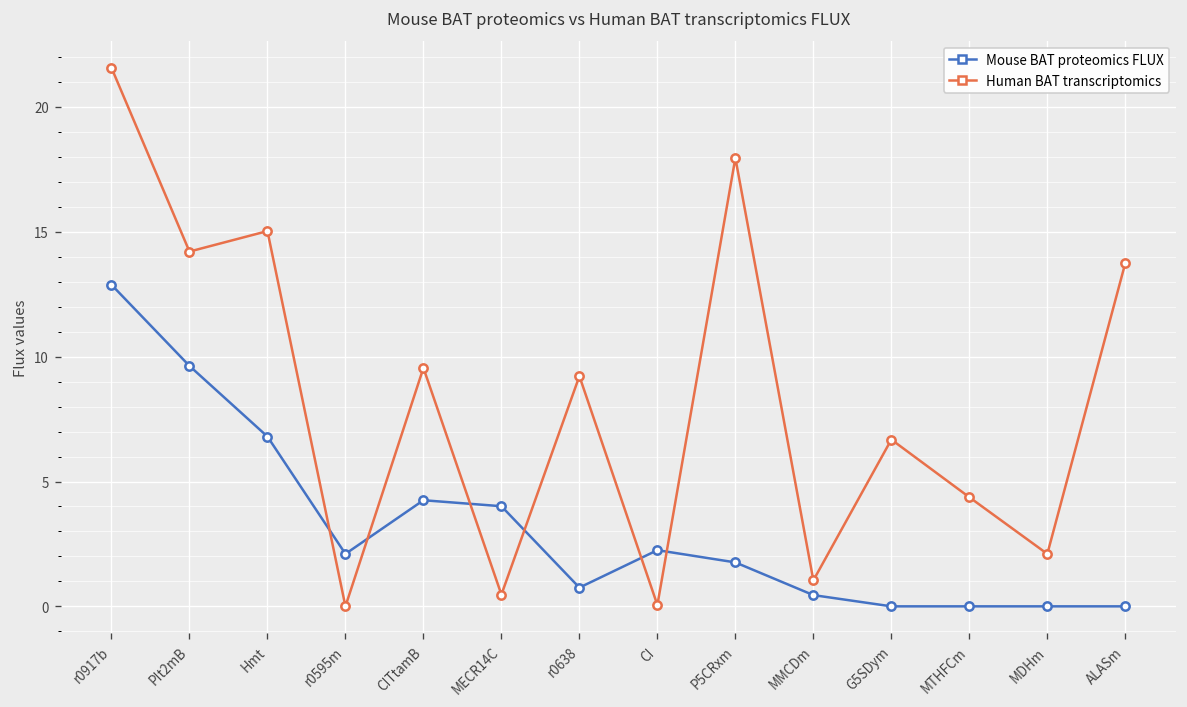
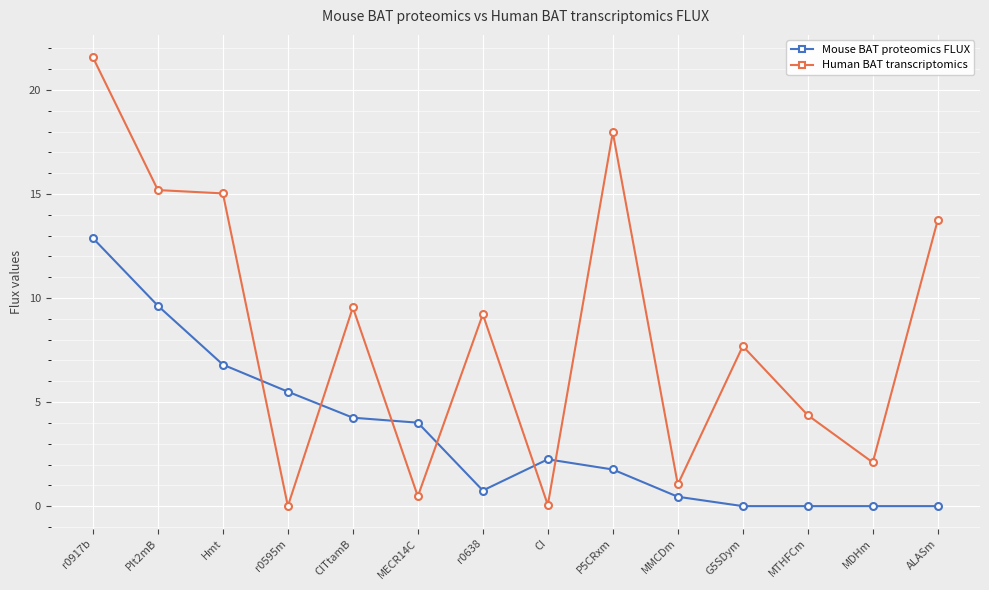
  {
    "Mouse BAT proteomics FLUX": {
      "r0917b": 12.9,
      "PIt2mB": 9.6,
      "Hmt": 6.8,
-     "r0595m": 2.1,
+     "r0595m": 5.5,
      "CITtamB": 4.3,
      "MECR14C": 4.0,
      "r0638": 0.8,
      "CI": 2.3,
      "P5CRxm": 1.8,
      "MMCDm": 0.5,
      "G5SDym": 0.0,
      "MTHFCm": 0.0,
      "MDHm": 0.0,
      "ALASm": 0.0
    },
    "Human BAT transcriptomics": {
      "r0917b": 21.6,
-     "PIt2mB": 14.2,
+     "PIt2mB": 15.2,
      "Hmt": 15.0,
      "r0595m": 0.0,
      "CITtamB": 9.6,
      "MECR14C": 0.5,
      "r0638": 9.2,
      "CI": 0.1,
      "P5CRxm": 18.0,
      "MMCDm": 1.0,
-     "G5SDym": 6.7,
+     "G5SDym": 7.7,
      "MTHFCm": 4.4,
      "MDHm": 2.1,
      "ALASm": 13.8
    }
  }
